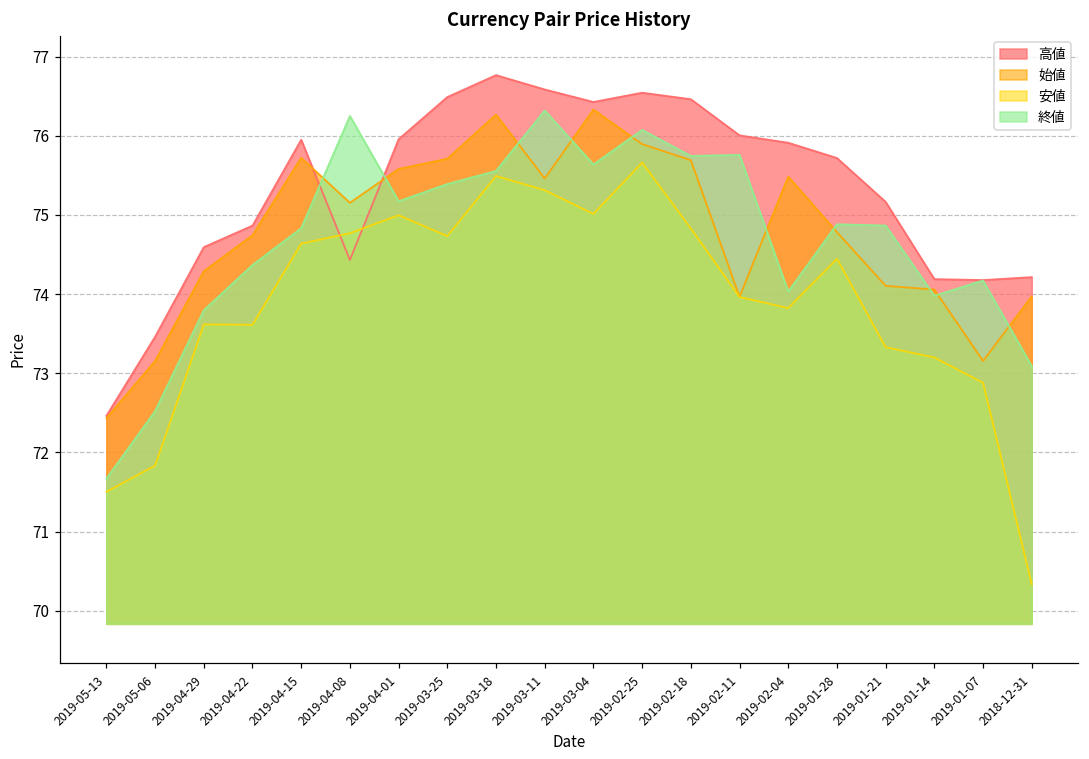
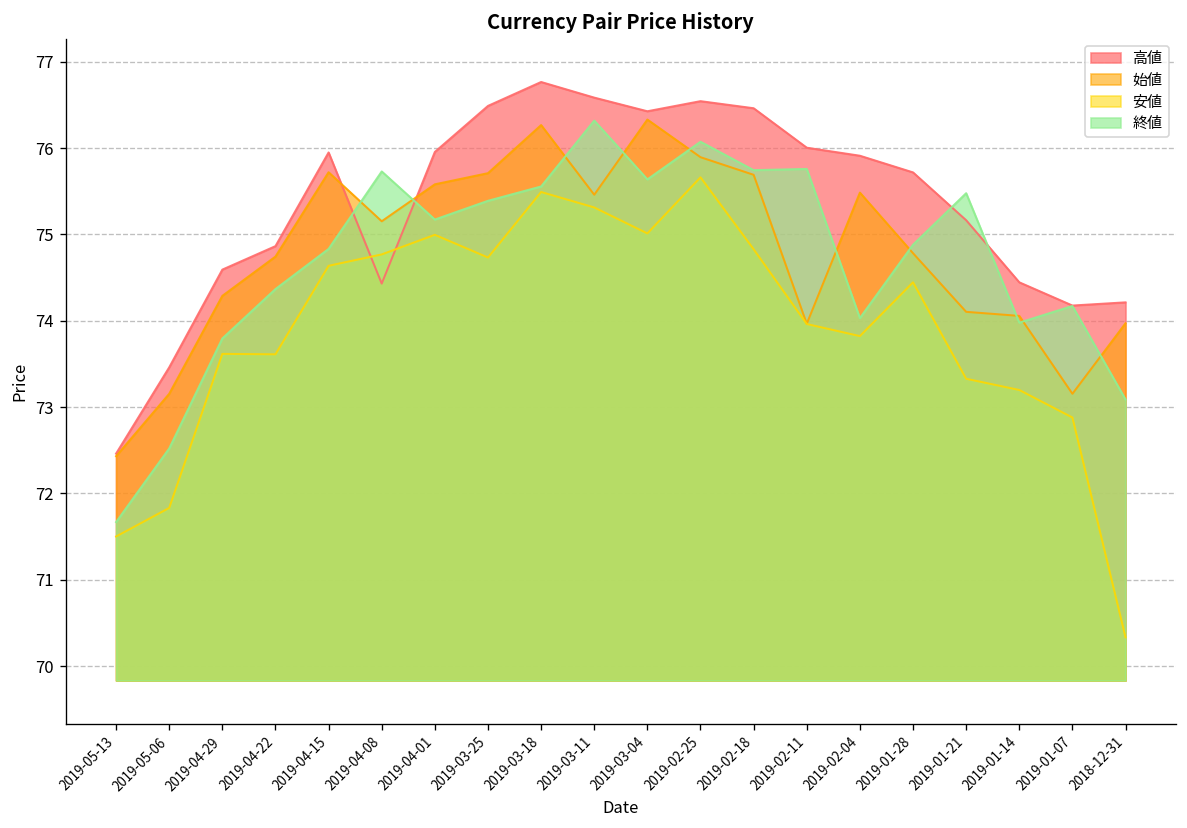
  {
    "高値": {
      "2019-05-06": 73.5,
      "2019-04-29": 74.6,
      "2019-04-22": 74.9,
      "2019-04-15": 76.0,
      "2019-04-08": 74.4,
      "2019-04-01": 76.0,
      "2019-03-25": 76.5,
      "2019-03-18": 76.8,
      "2019-03-11": 76.6,
      "2019-03-04": 76.4,
      "2019-02-25": 76.5,
      "2019-02-18": 76.5,
      "2019-02-11": 76.0,
      "2019-02-04": 75.9,
      "2019-01-28": 75.7,
      "2019-01-21": 75.2,
-     "2019-01-14": 74.2,
+     "2019-01-14": 74.4,
      "2018-12-31": 74.2
    },
    "終値": {
      "2019-05-13": 71.7,
      "2019-05-06": 72.5,
      "2019-04-29": 73.8,
      "2019-04-22": 74.4,
      "2019-04-15": 74.8,
-     "2019-04-08": 76.3,
+     "2019-04-08": 75.7,
      "2019-04-01": 75.2,
      "2019-03-25": 75.4,
      "2019-03-18": 75.6,
      "2019-03-11": 76.3,
      "2019-03-04": 75.6,
      "2019-02-25": 76.1,
      "2019-02-18": 75.7,
      "2019-02-11": 75.8,
      "2019-02-04": 74.0,
      "2019-01-28": 74.9,
-     "2019-01-21": 74.9,
+     "2019-01-21": 75.5,
      "2019-01-14": 74.0,
      "2018-12-31": 73.1
    }
  }
